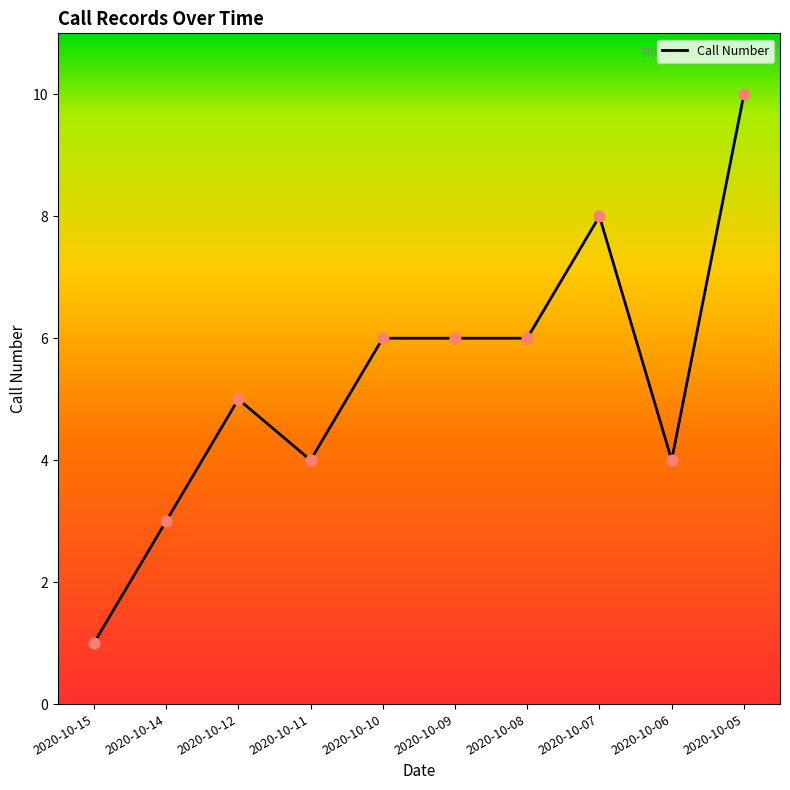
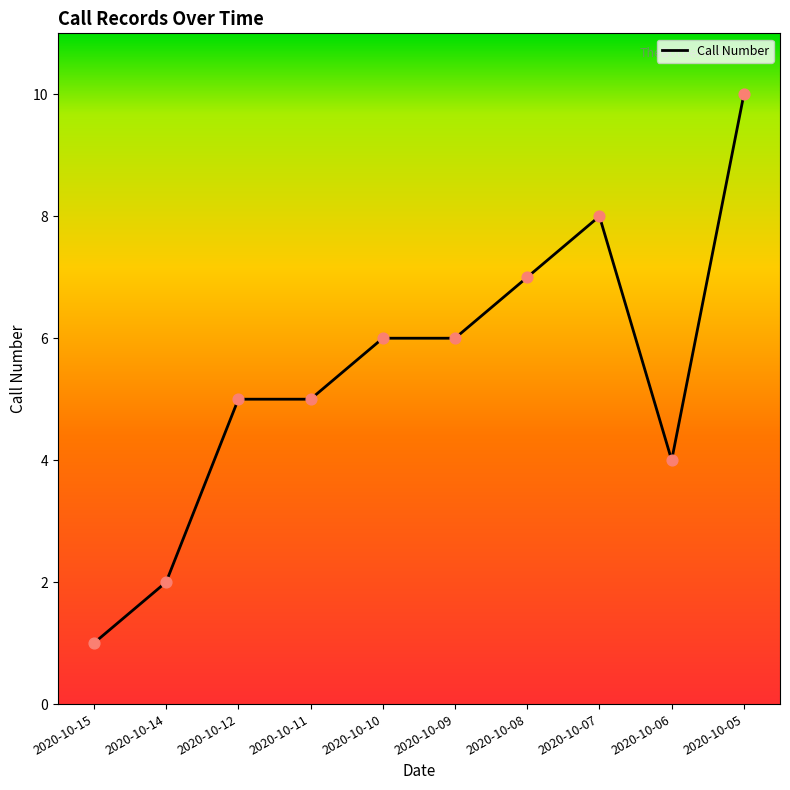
  {
    "2020-10-15": 1,
-   "2020-10-14": 3,
+   "2020-10-14": 2,
    "2020-10-12": 5,
-   "2020-10-11": 4,
+   "2020-10-11": 5,
    "2020-10-10": 6,
    "2020-10-09": 6,
-   "2020-10-08": 6,
+   "2020-10-08": 7,
    "2020-10-07": 8,
    "2020-10-06": 4,
    "2020-10-05": 10
  }
